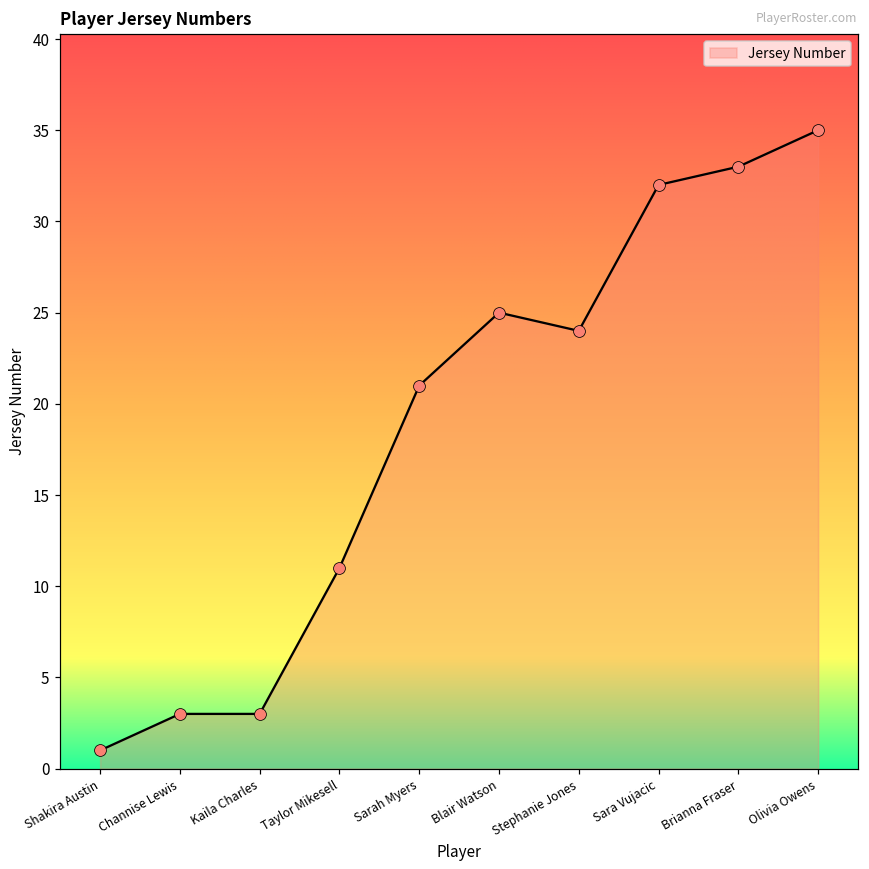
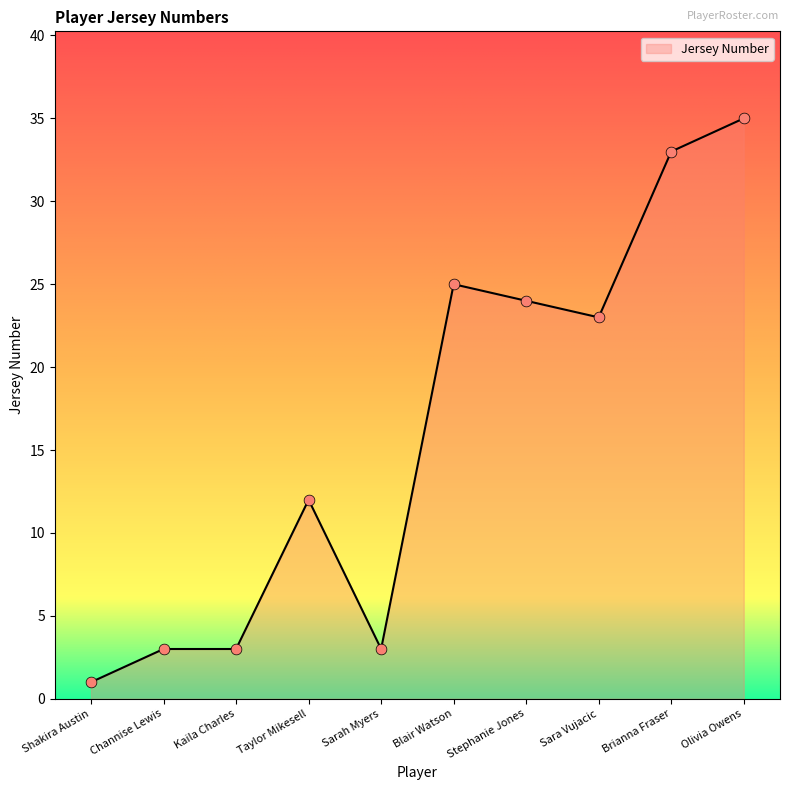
  {
    "Shakira Austin": 1,
    "Channise Lewis": 3,
    "Kaila Charles": 3,
-   "Taylor Mikesell": 11,
-   "Sarah Myers": 21,
+   "Taylor Mikesell": 12,
+   "Sarah Myers": 3,
    "Blair Watson": 25,
    "Stephanie Jones": 24,
-   "Sara Vujacic": 32,
+   "Sara Vujacic": 23,
    "Brianna Fraser": 33,
    "Olivia Owens": 35
  }
